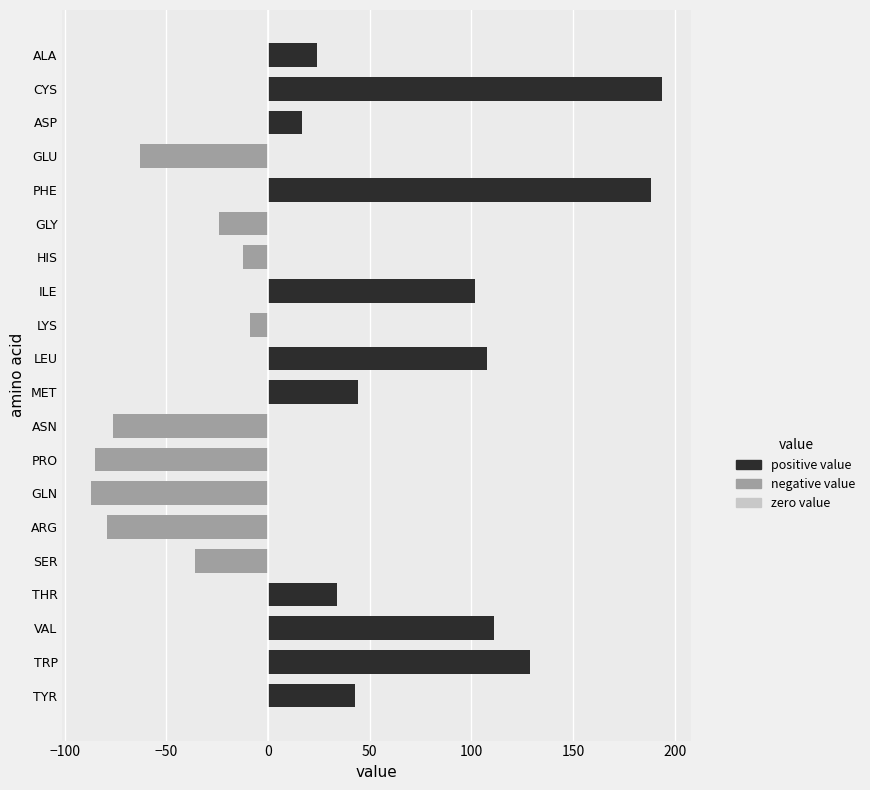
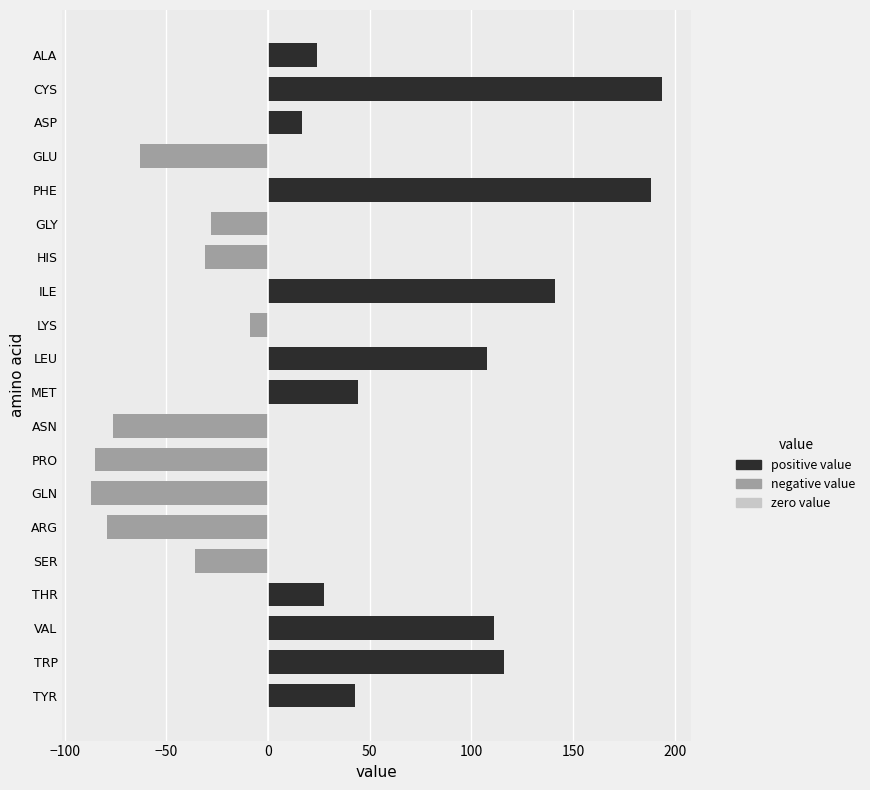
  {
    "ALA": 24,
    "CYS": 194,
    "ASP": 17,
    "GLU": -63,
    "PHE": 188,
-   "GLY": -24,
-   "HIS": -12,
-   "ILE": 102,
+   "GLY": -28,
+   "HIS": -31,
+   "ILE": 141,
    "LYS": -9,
    "LEU": 108,
    "MET": 45,
    "ASN": -76,
    "PRO": -85,
    "GLN": -87,
    "ARG": -79,
    "SER": -36,
-   "THR": 34,
+   "THR": 28,
    "VAL": 111,
-   "TRP": 129,
+   "TRP": 116,
    "TYR": 43
  }
